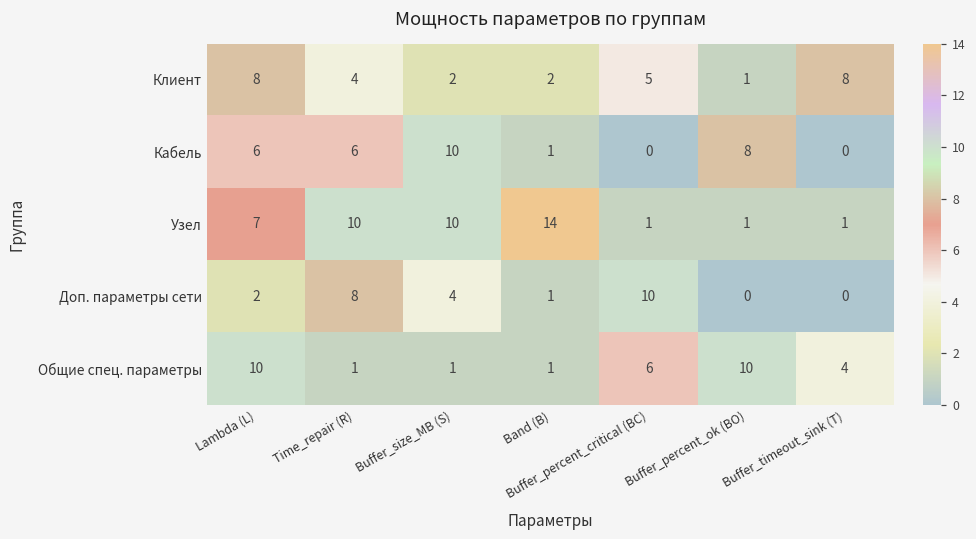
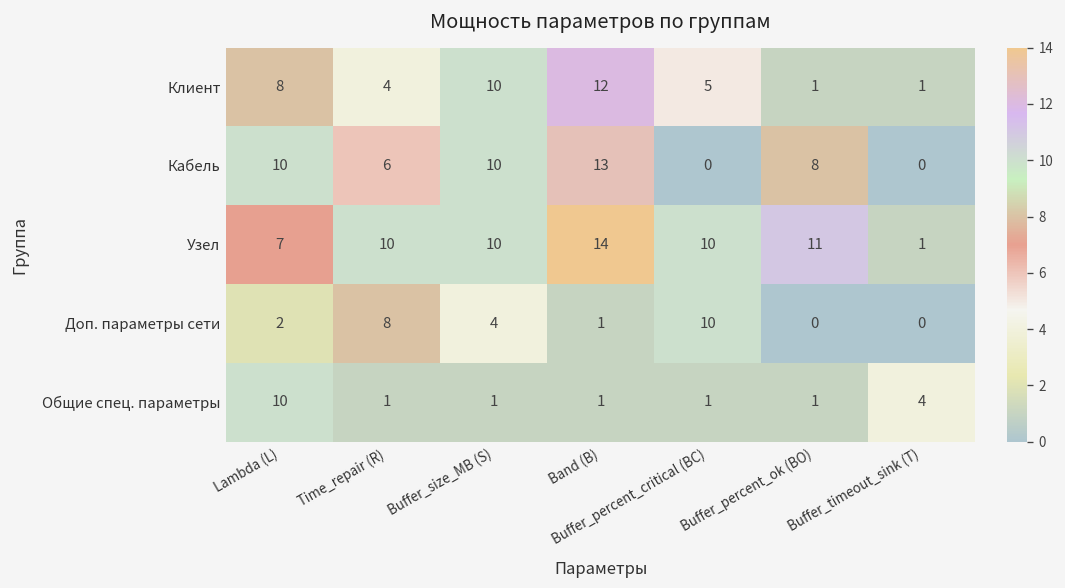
  {
    "Клиент": {
      "Lambda (L)": 8,
      "Time_repair (R)": 4,
-     "Buffer_size_MB (S)": 2,
-     "Band (B)": 2,
+     "Buffer_size_MB (S)": 10,
+     "Band (B)": 12,
      "Buffer_percent_critical (BC)": 5,
      "Buffer_percent_ok (BO)": 1,
-     "Buffer_timeout_sink (T)": 8
+     "Buffer_timeout_sink (T)": 1
    },
    "Кабель": {
-     "Lambda (L)": 6,
+     "Lambda (L)": 10,
      "Time_repair (R)": 6,
      "Buffer_size_MB (S)": 10,
-     "Band (B)": 1,
+     "Band (B)": 13,
      "Buffer_percent_critical (BC)": 0,
      "Buffer_percent_ok (BO)": 8,
      "Buffer_timeout_sink (T)": 0
    },
    "Узел": {
      "Lambda (L)": 7,
      "Time_repair (R)": 10,
      "Buffer_size_MB (S)": 10,
      "Band (B)": 14,
-     "Buffer_percent_critical (BC)": 1,
-     "Buffer_percent_ok (BO)": 1,
+     "Buffer_percent_critical (BC)": 10,
+     "Buffer_percent_ok (BO)": 11,
      "Buffer_timeout_sink (T)": 1
    },
    "Доп. параметры сети": {
      "Lambda (L)": 2,
      "Time_repair (R)": 8,
      "Buffer_size_MB (S)": 4,
      "Band (B)": 1,
      "Buffer_percent_critical (BC)": 10,
      "Buffer_percent_ok (BO)": 0,
      "Buffer_timeout_sink (T)": 0
    },
    "Общие спец. параметры": {
      "Lambda (L)": 10,
      "Time_repair (R)": 1,
      "Buffer_size_MB (S)": 1,
      "Band (B)": 1,
-     "Buffer_percent_critical (BC)": 6,
-     "Buffer_percent_ok (BO)": 10,
+     "Buffer_percent_critical (BC)": 1,
+     "Buffer_percent_ok (BO)": 1,
      "Buffer_timeout_sink (T)": 4
    }
  }
